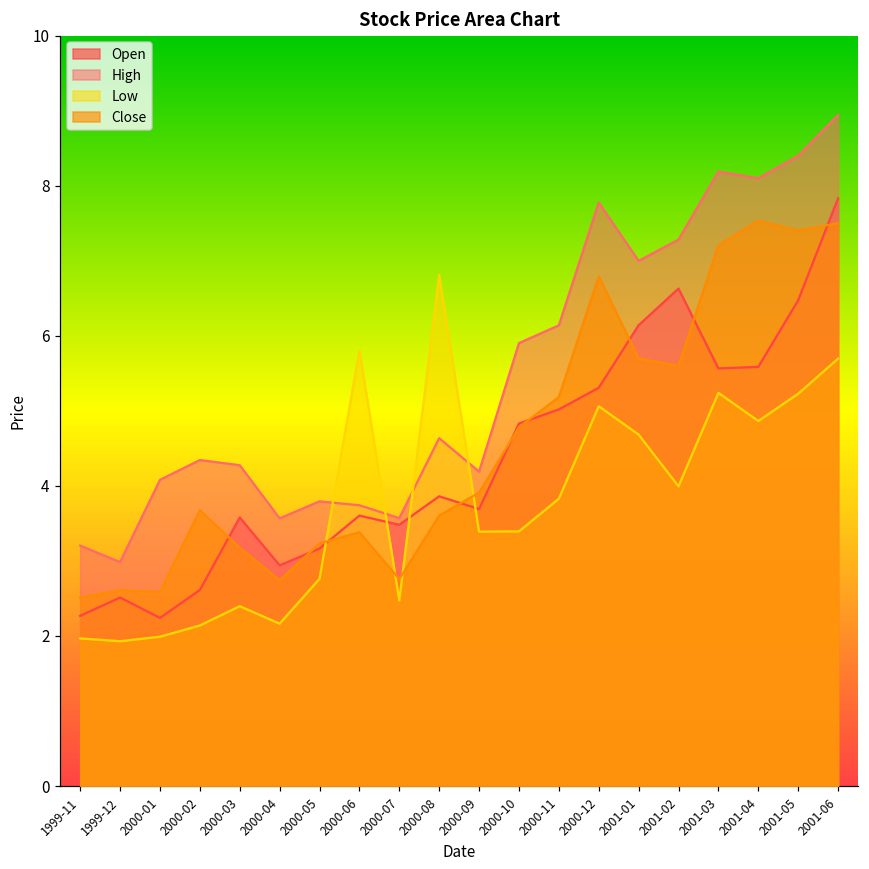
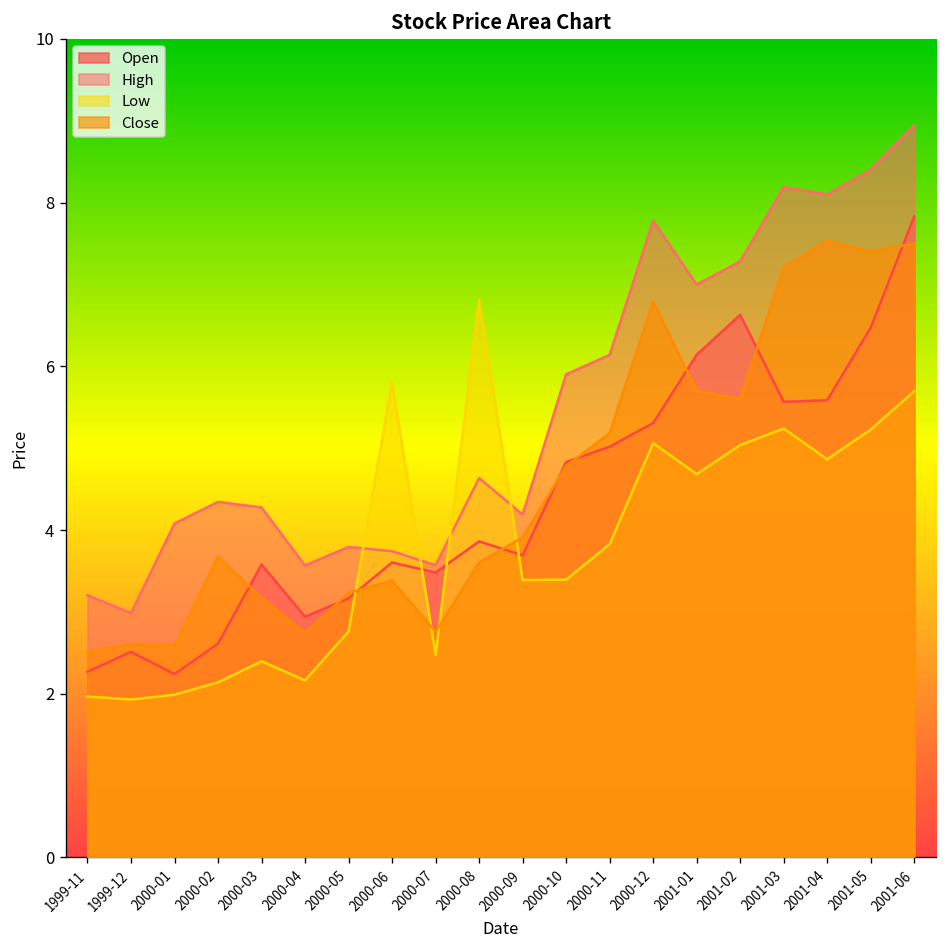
  {
    "Low": {
      "1999-11": 2.0,
      "1999-12": 1.9,
      "2000-01": 2.0,
      "2000-02": 2.1,
      "2000-03": 2.4,
      "2000-04": 2.2,
      "2000-05": 2.8,
      "2000-06": 5.8,
      "2000-07": 2.5,
      "2000-08": 6.8,
      "2000-09": 3.4,
      "2000-10": 3.4,
      "2000-11": 3.8,
      "2000-12": 5.1,
      "2001-01": 4.7,
-     "2001-02": 4.0,
+     "2001-02": 5.0,
      "2001-03": 5.2,
      "2001-04": 4.9,
      "2001-05": 5.2,
      "2001-06": 5.7
    },
    "Close": {
      "1999-11": 2.5,
      "1999-12": 2.6,
      "2000-01": 2.6,
      "2000-02": 3.7,
      "2000-03": 3.2,
      "2000-04": 2.7,
      "2000-05": 3.2,
      "2000-06": 3.4,
      "2000-07": 2.8,
      "2000-08": 3.6,
      "2000-09": 3.9,
      "2000-10": 4.8,
      "2000-11": 5.2,
      "2000-12": 6.8,
      "2001-01": 5.7,
      "2001-02": 5.6,
      "2001-03": 7.2,
      "2001-04": 7.5,
      "2001-05": 7.4,
      "2001-06": 7.5
    }
  }
